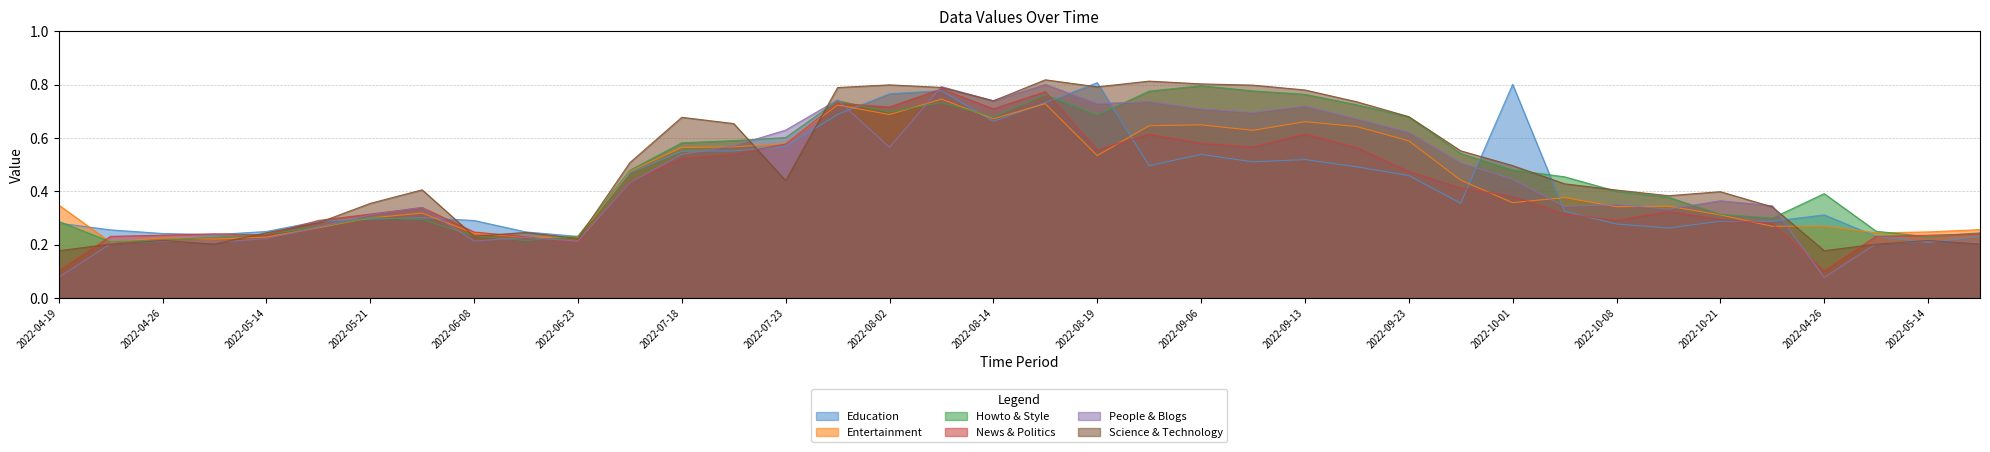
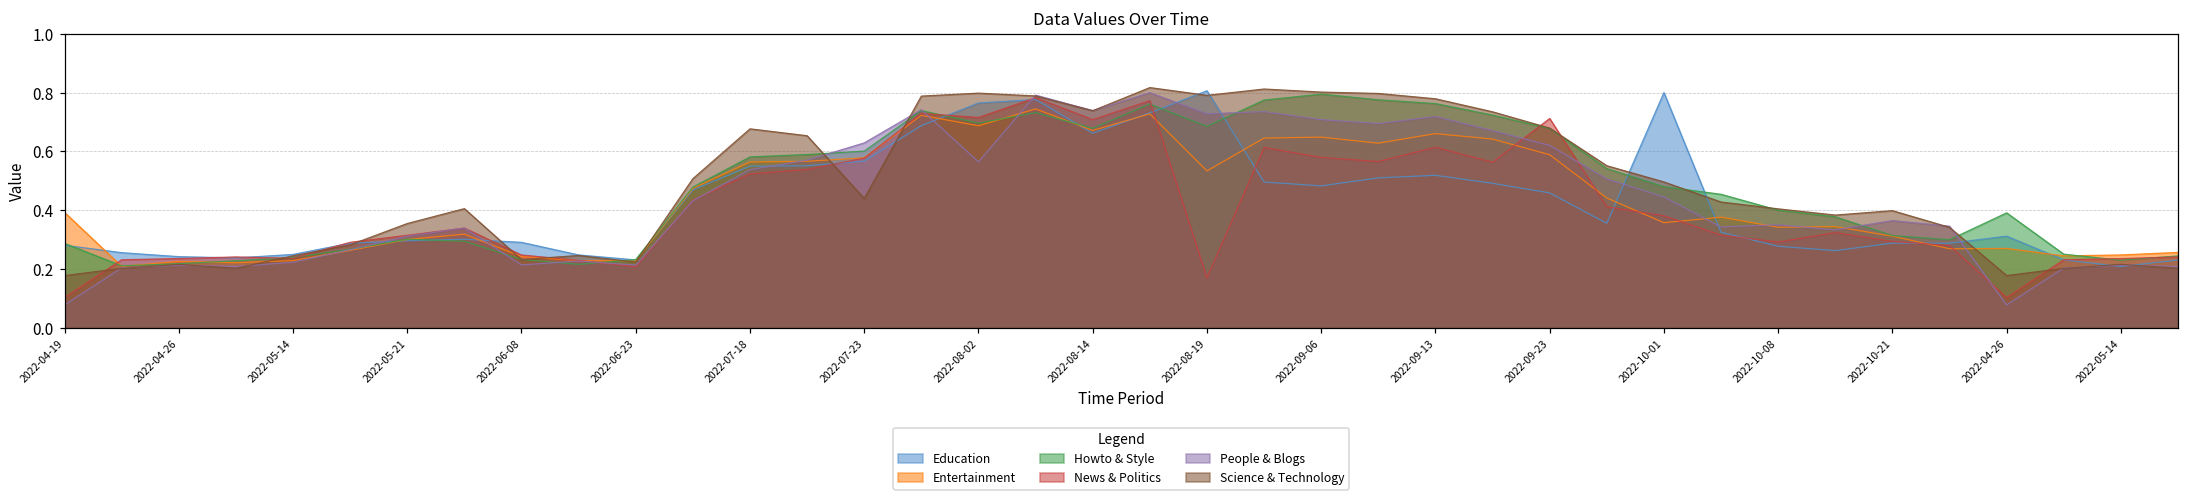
  {
    "Education": {
      "2022-06-08": 0.29,
      "2022-07-18": 0.55,
      "2022-07-23": 0.57,
      "2022-08-02": 0.77,
      "2022-08-19": 0.81,
-     "2022-09-06": 0.54,
+     "2022-09-06": 0.48,
      "2022-09-13": 0.52,
      "2022-09-23": 0.46,
      "2022-10-01": 0.80,
      "2022-10-08": 0.28
    },
    "Entertainment": {
-     "2022-04-19": 0.35,
+     "2022-04-19": 0.39,
      "2022-07-18": 0.56,
      "2022-08-19": 0.53,
      "2022-09-06": 0.65,
      "2022-09-13": 0.66,
      "2022-09-23": 0.59,
      "2022-10-01": 0.36
    },
    "Howto & Style": {
      "2022-07-18": 0.58,
      "2022-07-23": 0.60,
      "2022-08-19": 0.69,
      "2022-09-13": 0.76,
      "2022-10-01": 0.48
    },
    "News & Politics": {
      "2022-04-19": 0.10,
      "2022-07-18": 0.52,
      "2022-08-02": 0.72,
      "2022-08-14": 0.71,
-     "2022-08-19": 0.56,
+     "2022-08-19": 0.17,
      "2022-09-06": 0.58,
      "2022-09-13": 0.61,
-     "2022-09-23": 0.47,
+     "2022-09-23": 0.71,
      "2022-10-01": 0.38,
      "2022-10-08": 0.29
    },
    "People & Blogs": {
      "2022-04-19": 0.08,
      "2022-06-08": 0.21,
      "2022-07-18": 0.54,
      "2022-07-23": 0.63,
      "2022-08-02": 0.56,
      "2022-08-19": 0.73,
      "2022-09-06": 0.71,
      "2022-09-13": 0.72,
      "2022-09-23": 0.62,
      "2022-10-01": 0.45,
      "2022-10-21": 0.36
    },
    "Science & Technology": {
      "2022-04-19": 0.18,
      "2022-05-21": 0.35,
      "2022-07-18": 0.68,
      "2022-07-23": 0.44,
      "2022-08-02": 0.80,
      "2022-08-19": 0.79,
      "2022-09-13": 0.78,
      "2022-10-01": 0.50,
      "2022-10-21": 0.40
    }
  }
